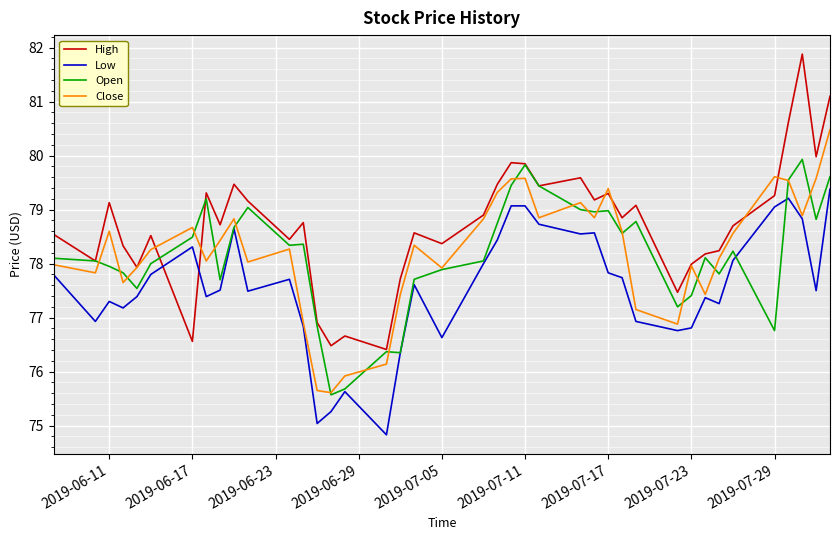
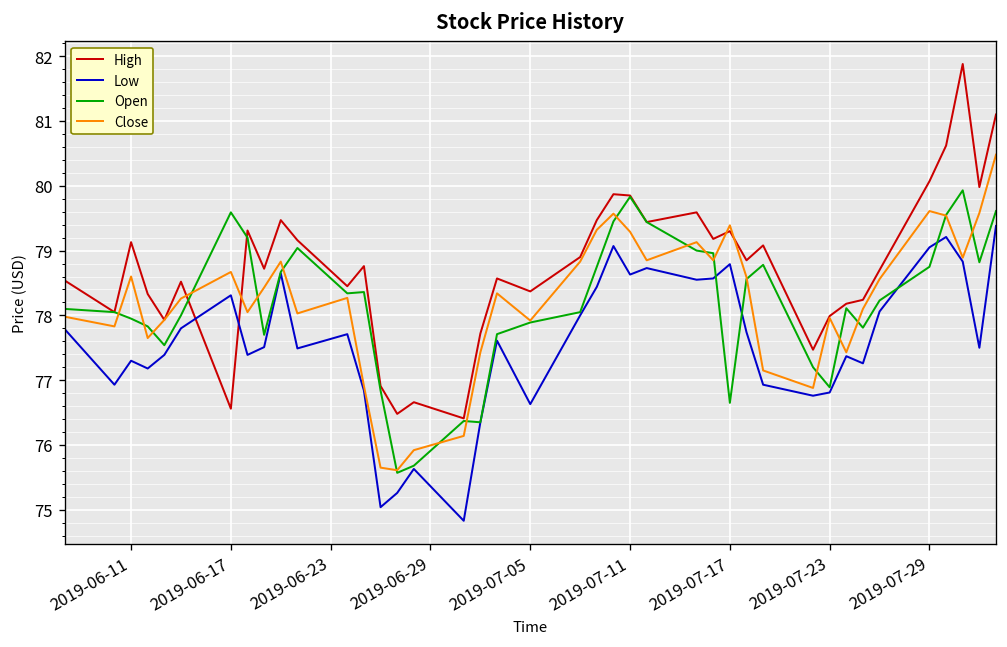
  {
    "High": {
      "2019-06-11": 79.1,
      "2019-06-17": 76.6,
      "2019-07-05": 78.4,
      "2019-07-17": 79.3,
-     "2019-07-29": 79.3
+     "2019-07-29": 80.1
    },
    "Low": {
      "2019-06-11": 77.3,
      "2019-06-17": 78.3,
      "2019-07-05": 76.6,
-     "2019-07-11": 79.1,
-     "2019-07-17": 77.8,
+     "2019-07-11": 78.6,
+     "2019-07-17": 78.8,
      "2019-07-23": 76.8,
      "2019-07-29": 79.1
    },
    "Open": {
      "2019-06-11": 78.0,
-     "2019-06-17": 78.5,
-     "2019-07-17": 79.0,
-     "2019-07-23": 77.4,
-     "2019-07-29": 76.8
+     "2019-06-17": 79.6,
+     "2019-07-17": 76.7,
+     "2019-07-23": 76.9,
+     "2019-07-29": 78.8
    },
    "Close": {
      "2019-06-11": 78.6,
      "2019-06-17": 78.7,
-     "2019-07-11": 79.6,
+     "2019-07-11": 79.3,
      "2019-07-17": 79.4,
      "2019-07-29": 79.6
    }
  }
